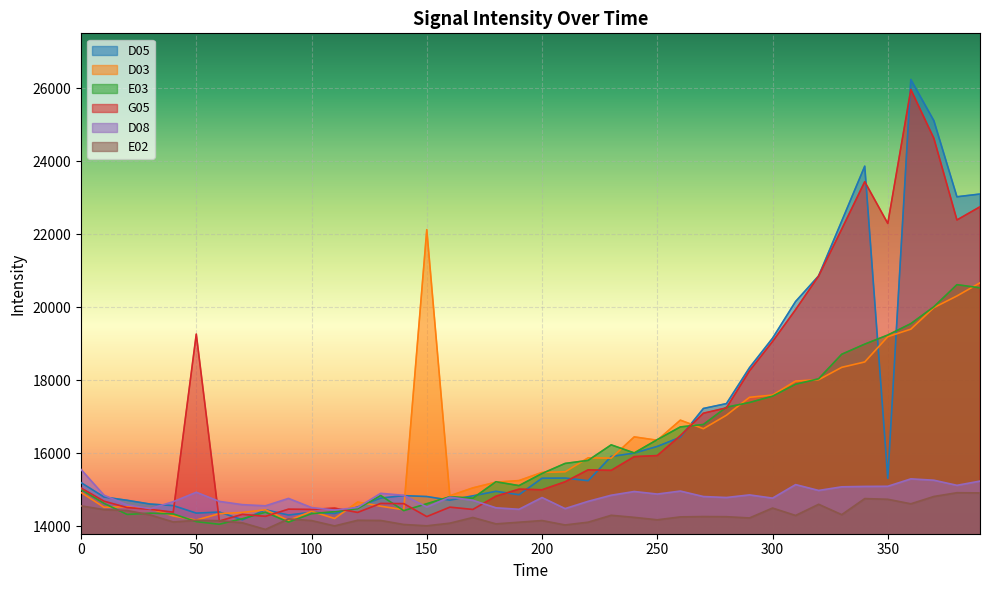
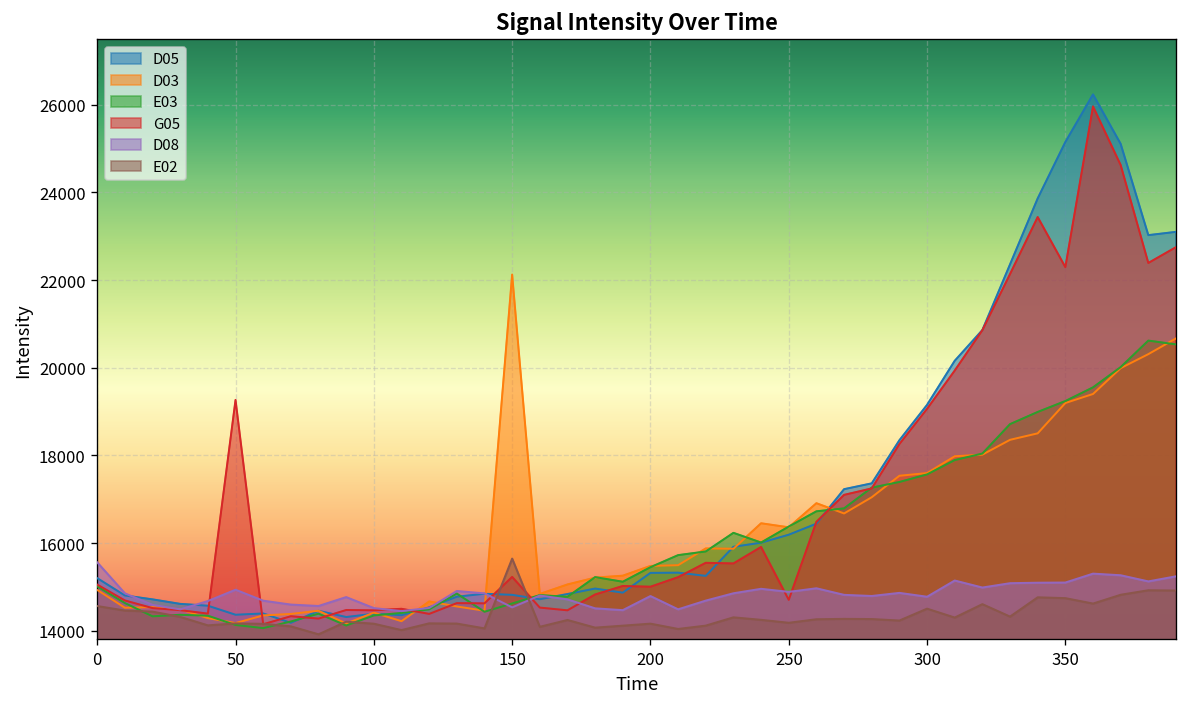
  {
    "D05": {
      "0": 15200,
      "50": 14400,
      "150": 14800,
      "200": 15300,
      "250": 16200,
      "300": 19200,
-     "350": 15300
+     "350": 25200
    },
    "D03": {
      "0": 14900,
      "150": 22100
    },
    "E03": {
      "150": 14600
    },
    "G05": {
      "50": 19300,
-     "150": 14300,
+     "150": 15200,
      "200": 15000,
-     "250": 15900,
+     "250": 14700,
      "300": 19100,
      "350": 22300
    },
    "D08": {
      "0": 15600,
      "50": 14900,
      "150": 14500,
      "200": 14800,
      "250": 14900,
      "300": 14800,
      "350": 15100
    },
    "E02": {
      "0": 14600,
      "100": 14200,
-     "150": 14000,
+     "150": 15600,
      "200": 14200,
      "250": 14200,
      "300": 14500,
      "350": 14700
    }
  }
